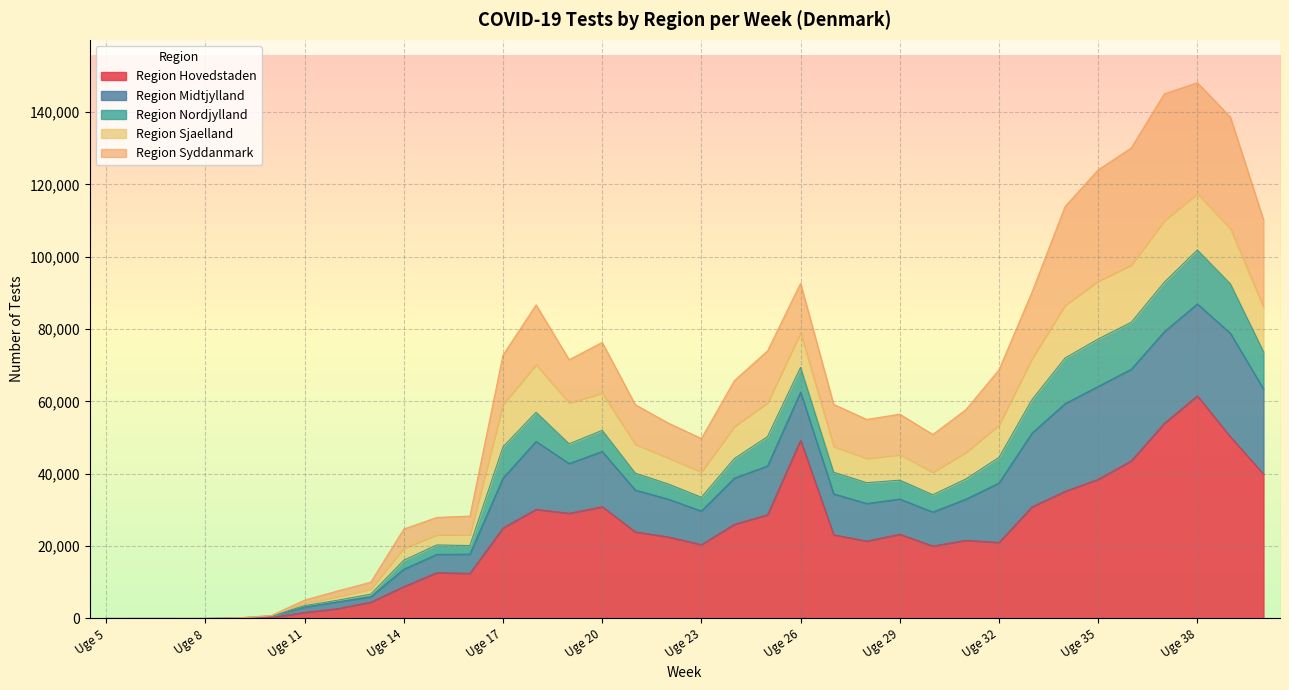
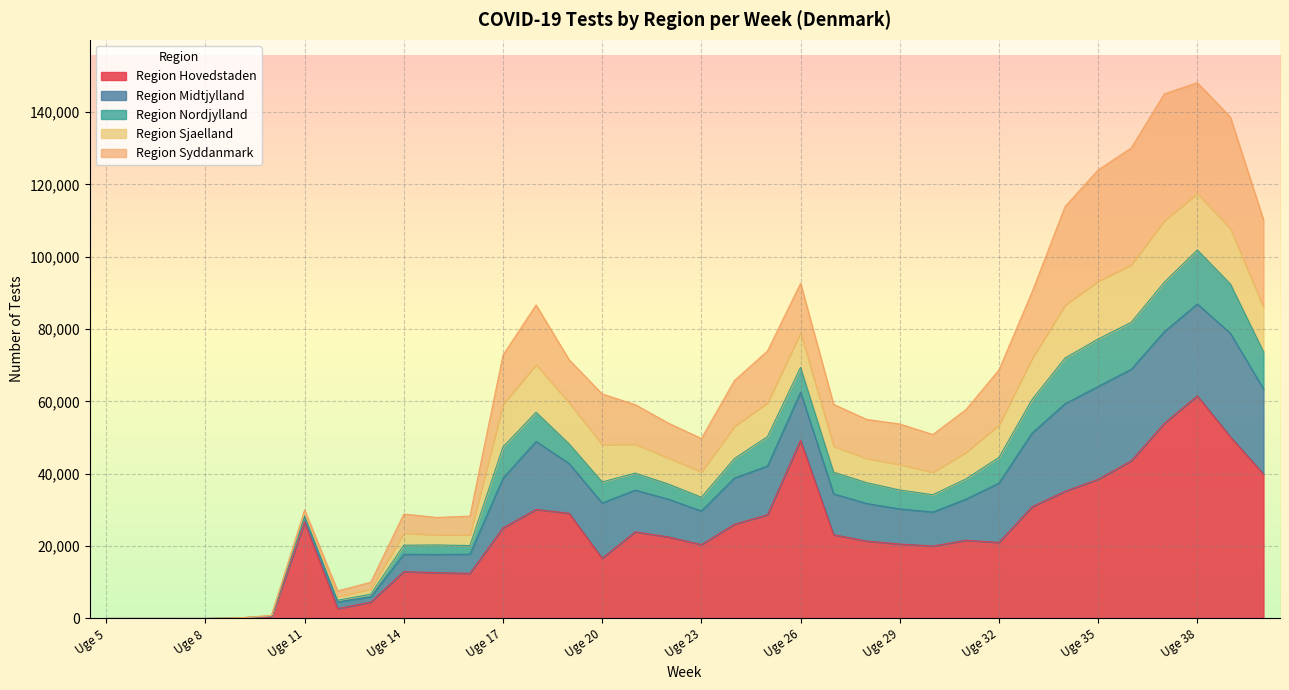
  {
    "Region Hovedstaden": {
-     "Uge 11": "2,000",
-     "Uge 14": "9,000",
+     "Uge 11": "27,000",
+     "Uge 14": "13,000",
      "Uge 17": "25,000",
-     "Uge 20": "31,000",
+     "Uge 20": "17,000",
      "Uge 23": "20,000",
      "Uge 26": "49,000",
-     "Uge 29": "23,000",
+     "Uge 29": "21,000",
      "Uge 32": "21,000",
      "Uge 35": "38,000",
      "Uge 38": "62,000"
    }
  }
